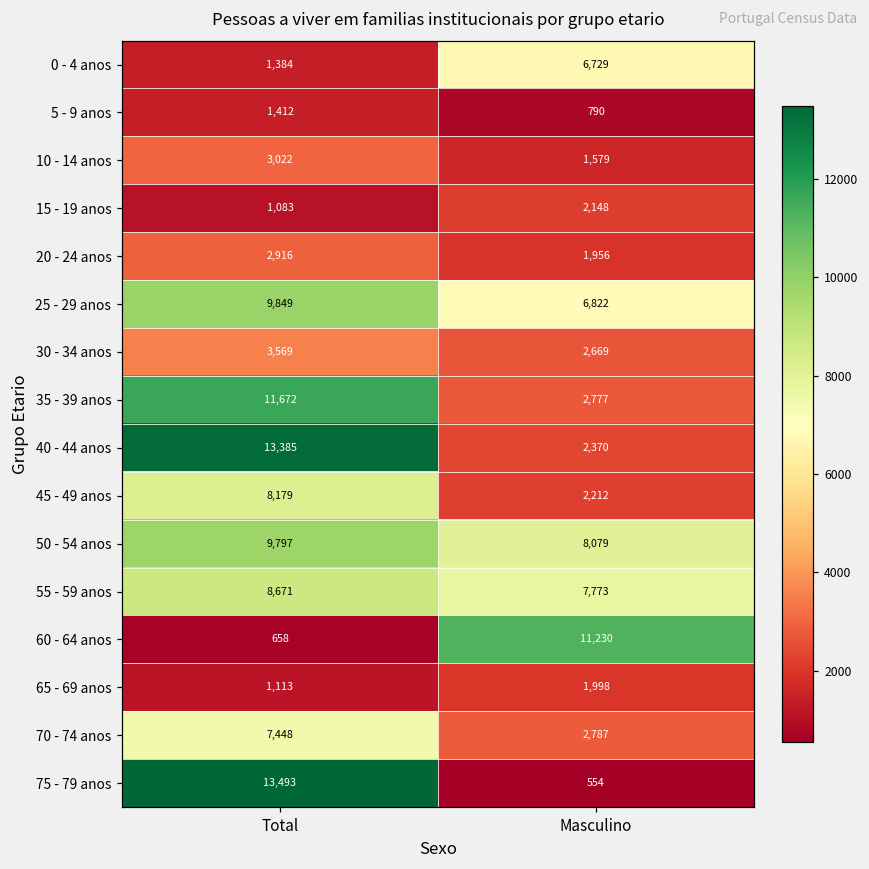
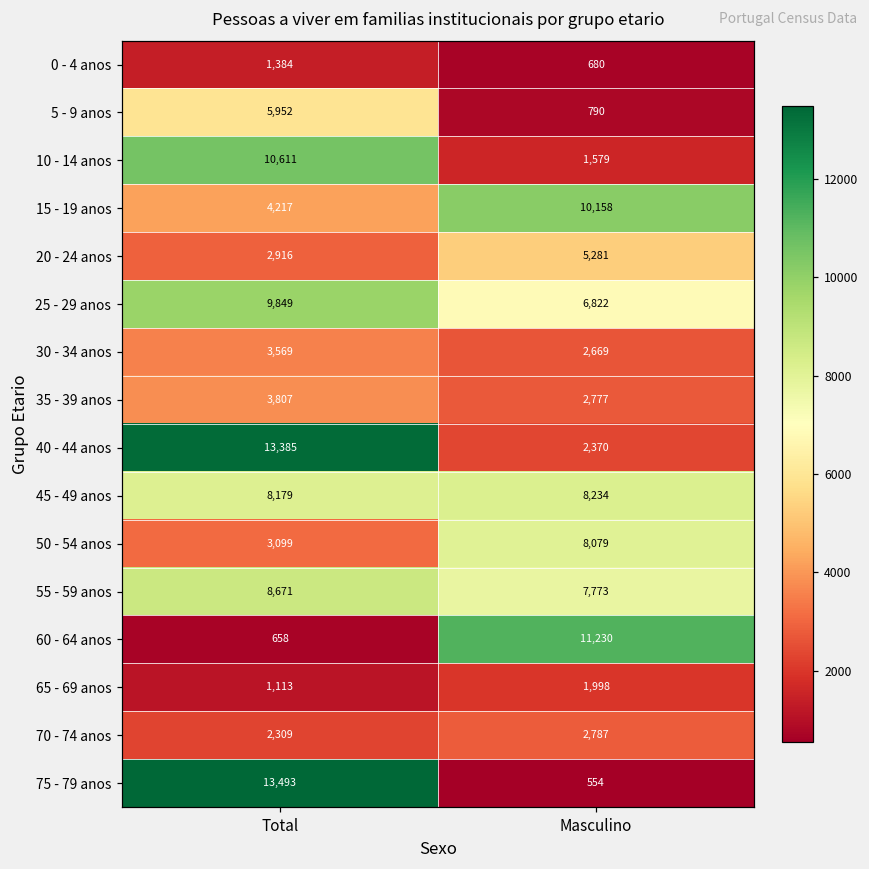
  {
    "0 - 4 anos": {
      "Total": "1,384",
-     "Masculino": "6,729"
+     "Masculino": "680"
    },
    "5 - 9 anos": {
-     "Total": "1,412",
+     "Total": "5,952",
      "Masculino": "790"
    },
    "10 - 14 anos": {
-     "Total": "3,022",
+     "Total": "10,611",
      "Masculino": "1,579"
    },
    "15 - 19 anos": {
-     "Total": "1,083",
-     "Masculino": "2,148"
+     "Total": "4,217",
+     "Masculino": "10,158"
    },
    "20 - 24 anos": {
      "Total": "2,916",
-     "Masculino": "1,956"
+     "Masculino": "5,281"
    },
    "25 - 29 anos": {
      "Total": "9,849",
      "Masculino": "6,822"
    },
    "30 - 34 anos": {
      "Total": "3,569",
      "Masculino": "2,669"
    },
    "35 - 39 anos": {
-     "Total": "11,672",
+     "Total": "3,807",
      "Masculino": "2,777"
    },
    "40 - 44 anos": {
      "Total": "13,385",
      "Masculino": "2,370"
    },
    "45 - 49 anos": {
      "Total": "8,179",
-     "Masculino": "2,212"
+     "Masculino": "8,234"
    },
    "50 - 54 anos": {
-     "Total": "9,797",
+     "Total": "3,099",
      "Masculino": "8,079"
    },
    "55 - 59 anos": {
      "Total": "8,671",
      "Masculino": "7,773"
    },
    "60 - 64 anos": {
      "Total": "658",
      "Masculino": "11,230"
    },
    "65 - 69 anos": {
      "Total": "1,113",
      "Masculino": "1,998"
    },
    "70 - 74 anos": {
-     "Total": "7,448",
+     "Total": "2,309",
      "Masculino": "2,787"
    },
    "75 - 79 anos": {
      "Total": "13,493",
      "Masculino": "554"
    }
  }
